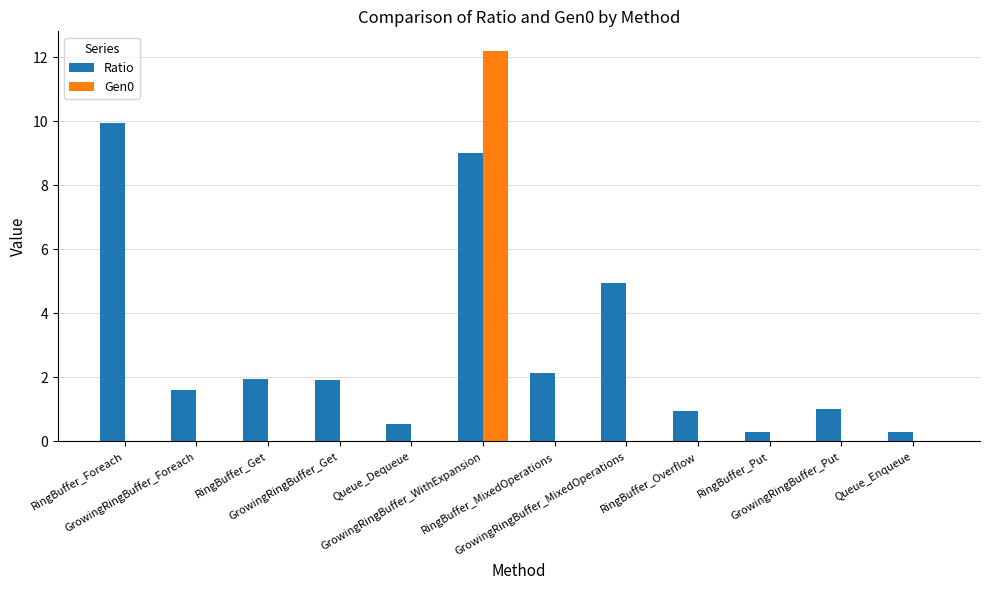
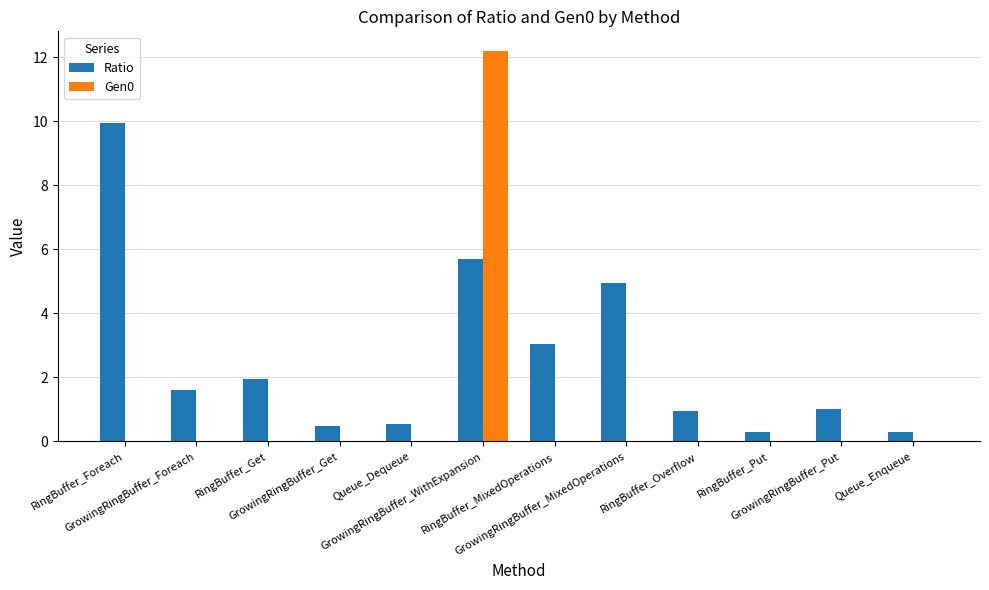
  {
    "Ratio": {
      "RingBuffer_Foreach": 9.9,
      "GrowingRingBuffer_Foreach": 1.6,
      "RingBuffer_Get": 2.0,
-     "GrowingRingBuffer_Get": 1.9,
+     "GrowingRingBuffer_Get": 0.5,
      "Queue_Dequeue": 0.5,
-     "GrowingRingBuffer_WithExpansion": 9.0,
-     "RingBuffer_MixedOperations": 2.1,
+     "GrowingRingBuffer_WithExpansion": 5.7,
+     "RingBuffer_MixedOperations": 3.1,
      "GrowingRingBuffer_MixedOperations": 5.0,
      "RingBuffer_Overflow": 1.0,
      "RingBuffer_Put": 0.3,
      "GrowingRingBuffer_Put": 1.0,
      "Queue_Enqueue": 0.3
    },
    "Gen0": {
      "RingBuffer_Foreach": 0.0,
      "GrowingRingBuffer_Foreach": 0.0,
      "RingBuffer_Get": 0.0,
      "GrowingRingBuffer_Get": 0.0,
      "Queue_Dequeue": 0.0,
      "GrowingRingBuffer_WithExpansion": 12.2,
      "RingBuffer_MixedOperations": 0.0,
      "GrowingRingBuffer_MixedOperations": 0.0,
      "RingBuffer_Overflow": 0.0,
      "RingBuffer_Put": 0.0,
      "GrowingRingBuffer_Put": 0.0,
      "Queue_Enqueue": 0.0
    }
  }
